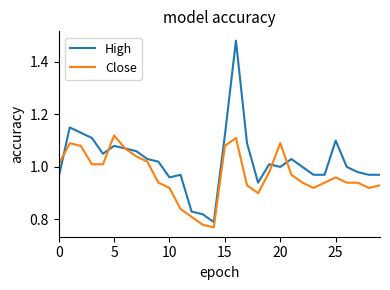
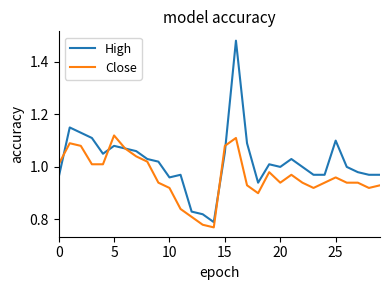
  {
    "High": {
      "0": 0.96,
      "5": 1.08,
      "10": 0.96,
-     "15": 1.12,
+     "15": 1.06,
      "20": 1.00,
      "25": 1.10
    },
    "Close": {
      "0": 1.01,
      "5": 1.12,
      "10": 0.92,
      "15": 1.08,
-     "20": 1.09,
+     "20": 0.94,
      "25": 0.96
    }
  }
